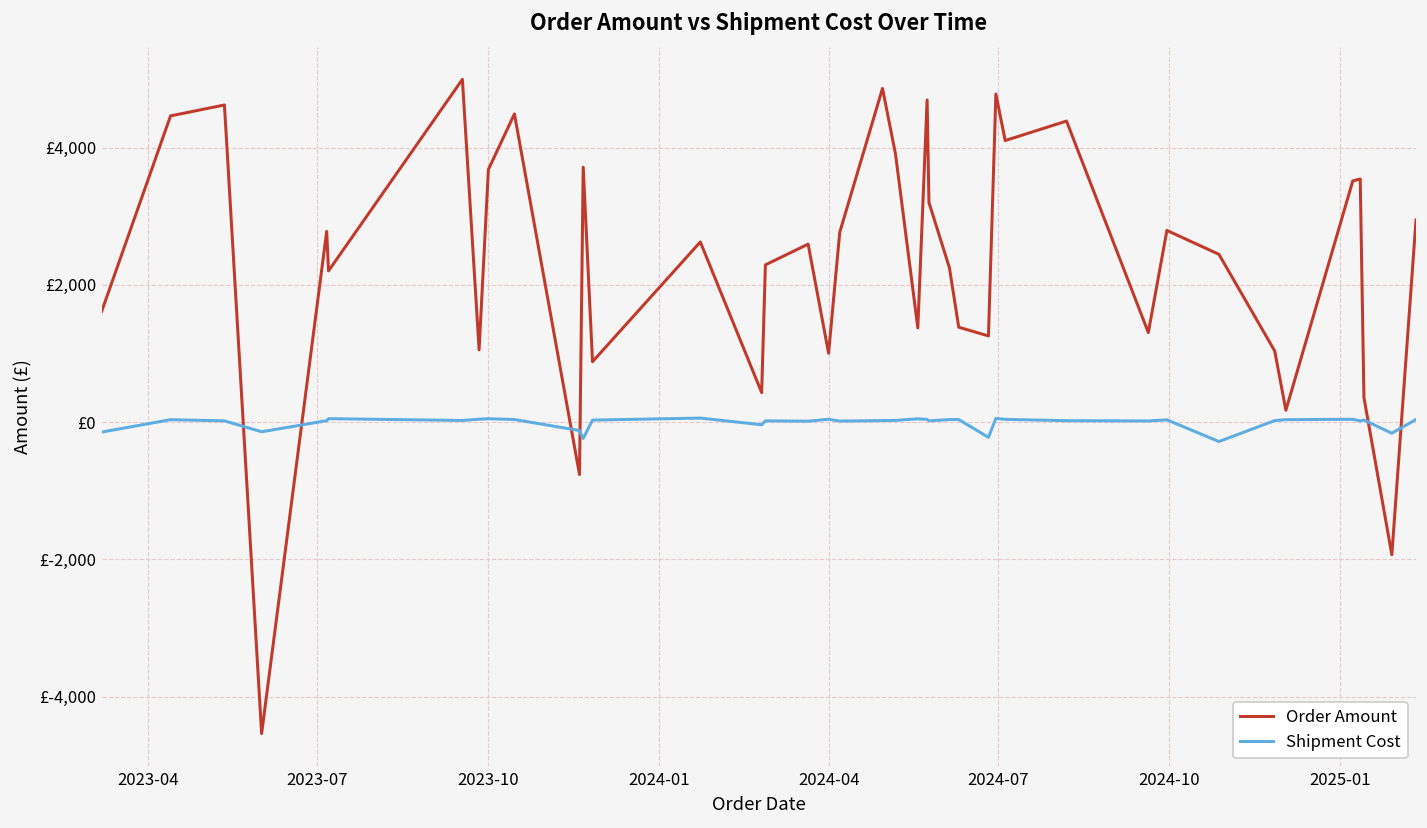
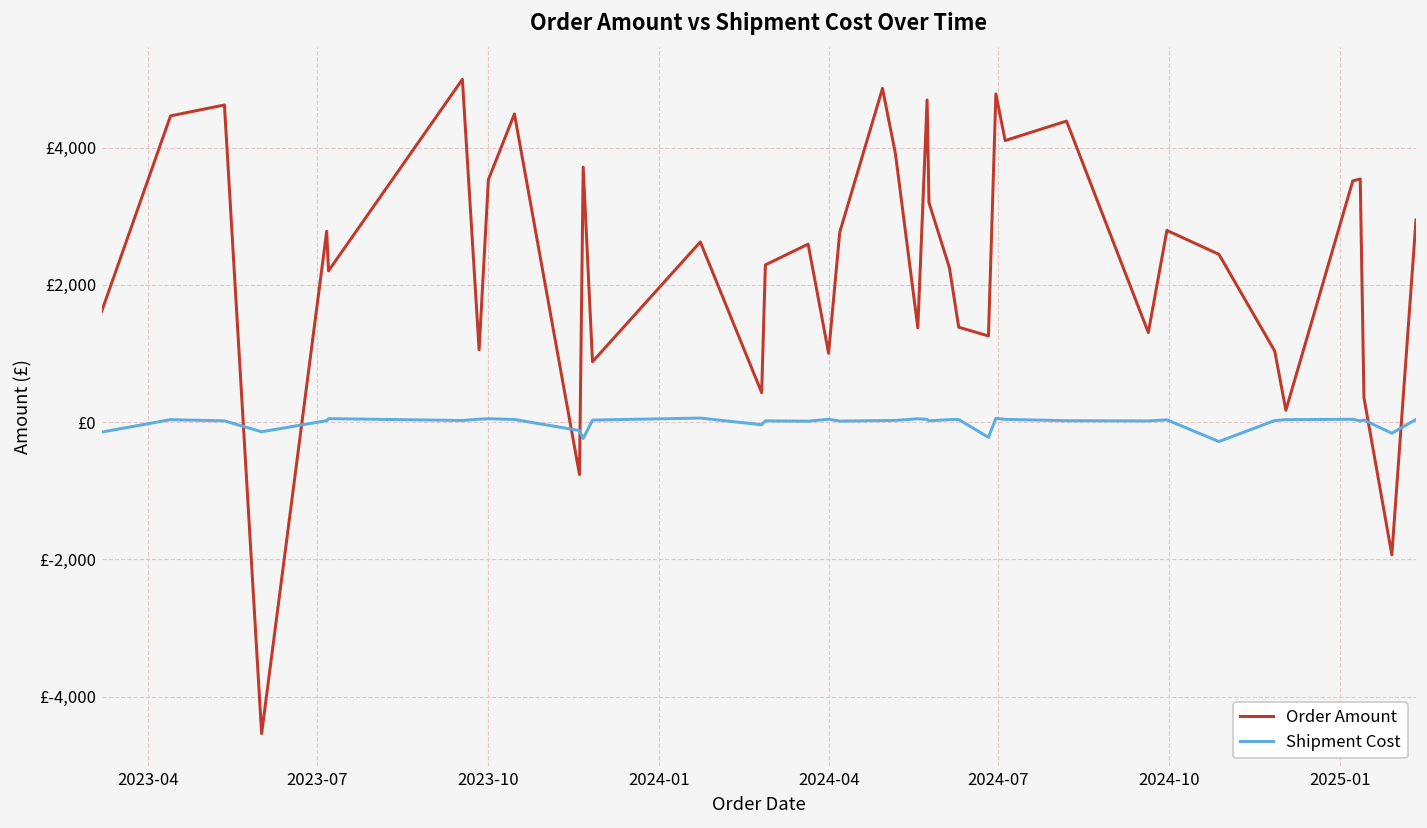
  {
    "Order Amount": {
-     "2023-10": "£3,700",
+     "2023-10": "£3,500",
      "2024-04": "£1,000"
    },
    "Shipment Cost": {
      "2023-10": "£0",
      "2024-04": "£0"
    }
  }
